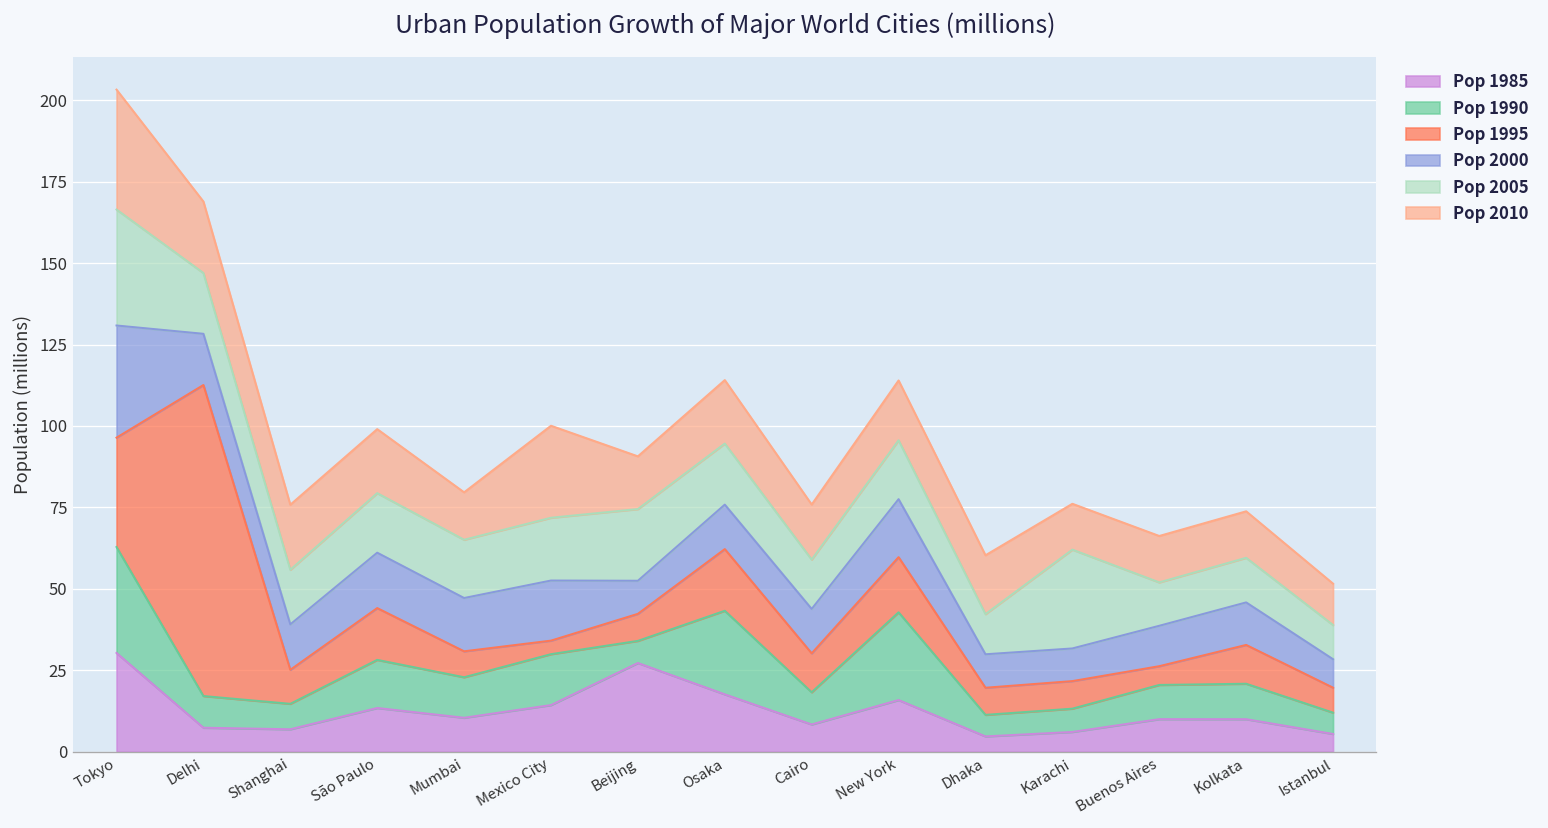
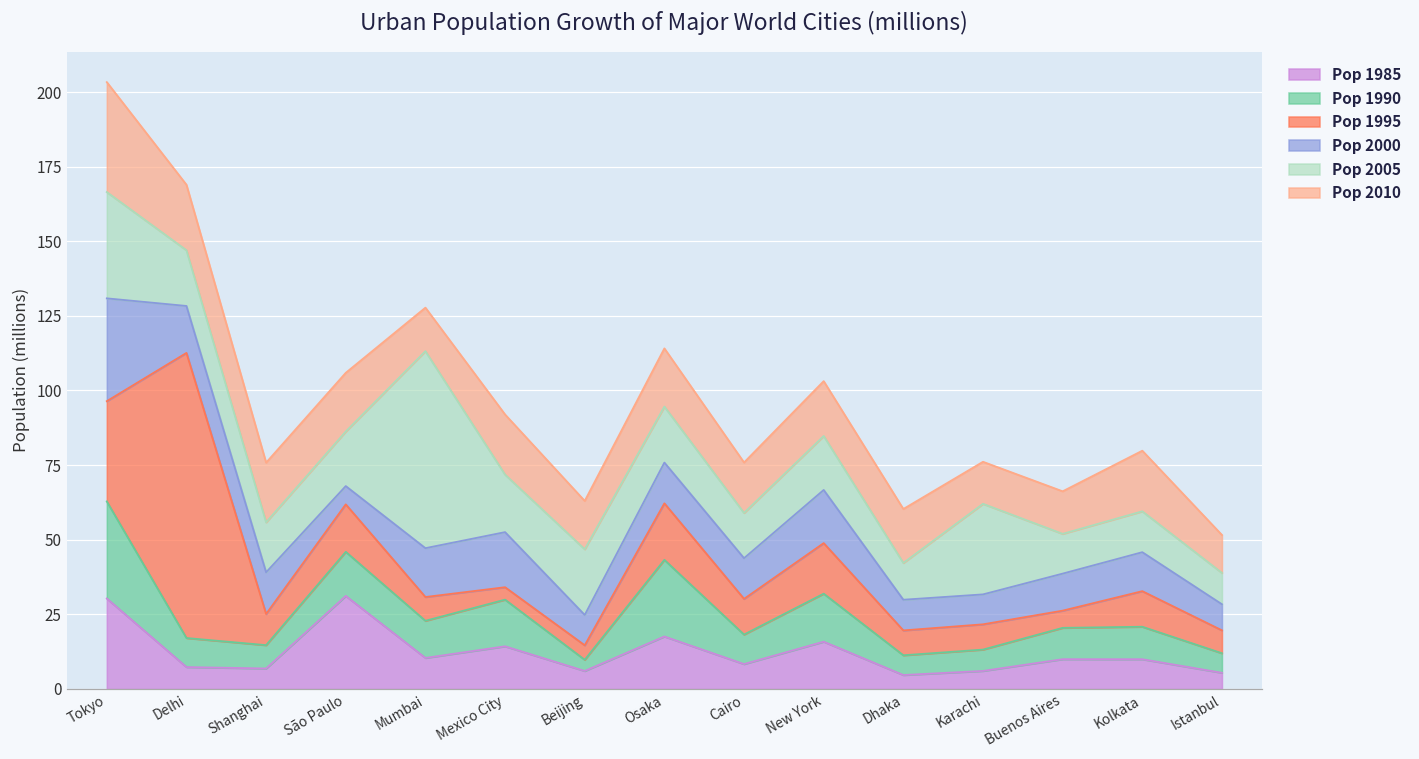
  {
    "Pop 1985": {
      "Tokyo": 30,
      "Delhi": 7,
      "Shanghai": 7,
-     "São Paulo": 13,
+     "São Paulo": 31,
      "Mumbai": 10,
      "Mexico City": 14,
-     "Beijing": 27,
+     "Beijing": 6,
      "Osaka": 18,
      "Cairo": 8,
      "New York": 16,
      "Dhaka": 5,
      "Karachi": 6,
      "Buenos Aires": 10,
      "Kolkata": 10,
      "Istanbul": 5
    },
    "Pop 1990": {
      "Tokyo": 33,
      "Delhi": 10,
      "Shanghai": 8,
      "São Paulo": 15,
      "Mumbai": 12,
      "Mexico City": 16,
-     "Beijing": 7,
+     "Beijing": 4,
      "Osaka": 26,
      "Cairo": 10,
-     "New York": 27,
+     "New York": 16,
      "Dhaka": 7,
      "Karachi": 7,
      "Buenos Aires": 11,
      "Kolkata": 11,
      "Istanbul": 7
    },
    "Pop 1995": {
      "Tokyo": 34,
      "Delhi": 96,
      "Shanghai": 10,
      "São Paulo": 16,
      "Mumbai": 8,
      "Mexico City": 4,
-     "Beijing": 8,
+     "Beijing": 5,
      "Osaka": 19,
      "Cairo": 12,
      "New York": 17,
      "Dhaka": 8,
      "Karachi": 8,
      "Buenos Aires": 6,
      "Kolkata": 12,
      "Istanbul": 8
    },
    "Pop 2000": {
      "Tokyo": 34,
      "Delhi": 16,
      "Shanghai": 14,
-     "São Paulo": 17,
+     "São Paulo": 6,
      "Mumbai": 16,
      "Mexico City": 18,
      "Beijing": 10,
      "Osaka": 14,
      "Cairo": 14,
      "New York": 18,
      "Dhaka": 10,
      "Karachi": 10,
      "Buenos Aires": 12,
      "Kolkata": 13,
      "Istanbul": 9
    },
    "Pop 2005": {
      "Tokyo": 36,
      "Delhi": 19,
      "Shanghai": 17,
      "São Paulo": 18,
-     "Mumbai": 18,
+     "Mumbai": 66,
      "Mexico City": 19,
      "Beijing": 22,
      "Osaka": 19,
      "Cairo": 15,
      "New York": 18,
      "Dhaka": 12,
      "Karachi": 30,
      "Buenos Aires": 13,
      "Kolkata": 14,
      "Istanbul": 11
    },
    "Pop 2010": {
      "Tokyo": 37,
      "Delhi": 22,
      "Shanghai": 20,
      "São Paulo": 20,
      "Mumbai": 15,
-     "Mexico City": 28,
+     "Mexico City": 20,
      "Beijing": 16,
      "Osaka": 19,
      "Cairo": 17,
      "New York": 18,
      "Dhaka": 18,
      "Karachi": 14,
      "Buenos Aires": 14,
-     "Kolkata": 14,
+     "Kolkata": 20,
      "Istanbul": 13
    }
  }
